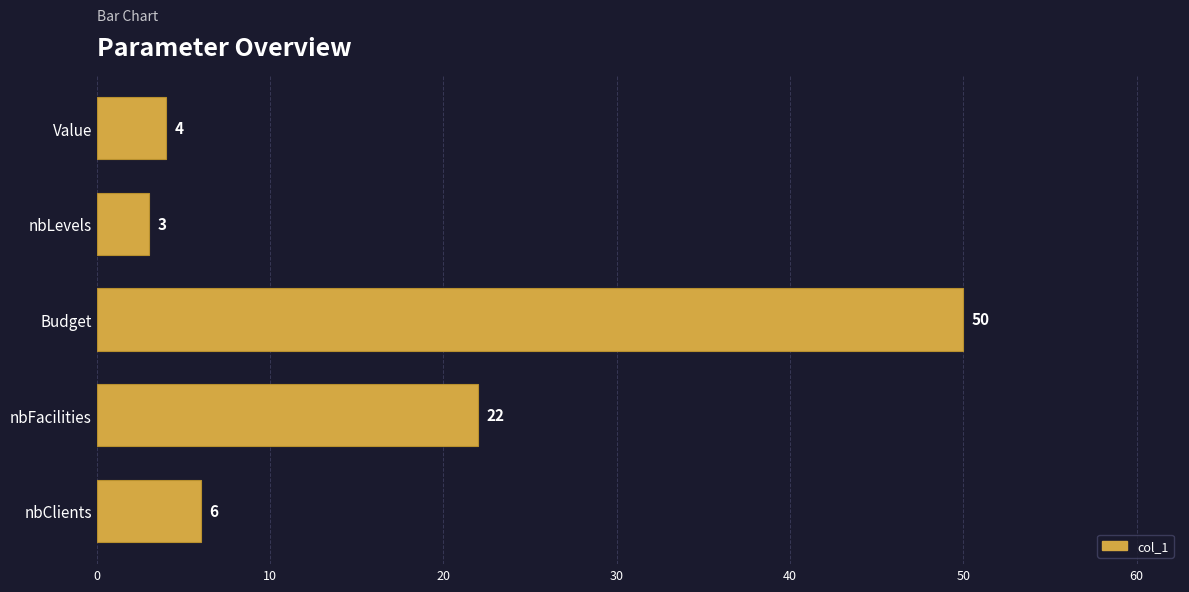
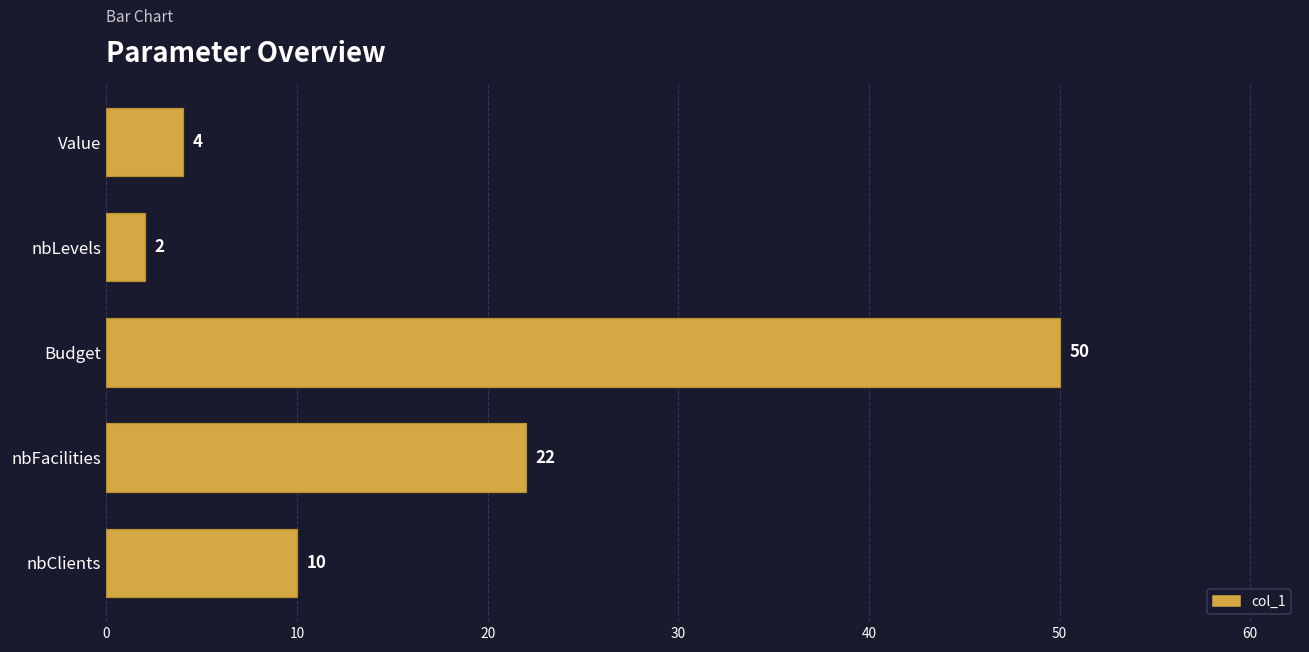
  {
    "Value": 4,
-   "nbLevels": 3,
+   "nbLevels": 2,
    "Budget": 50,
    "nbFacilities": 22,
-   "nbClients": 6
+   "nbClients": 10
  }
